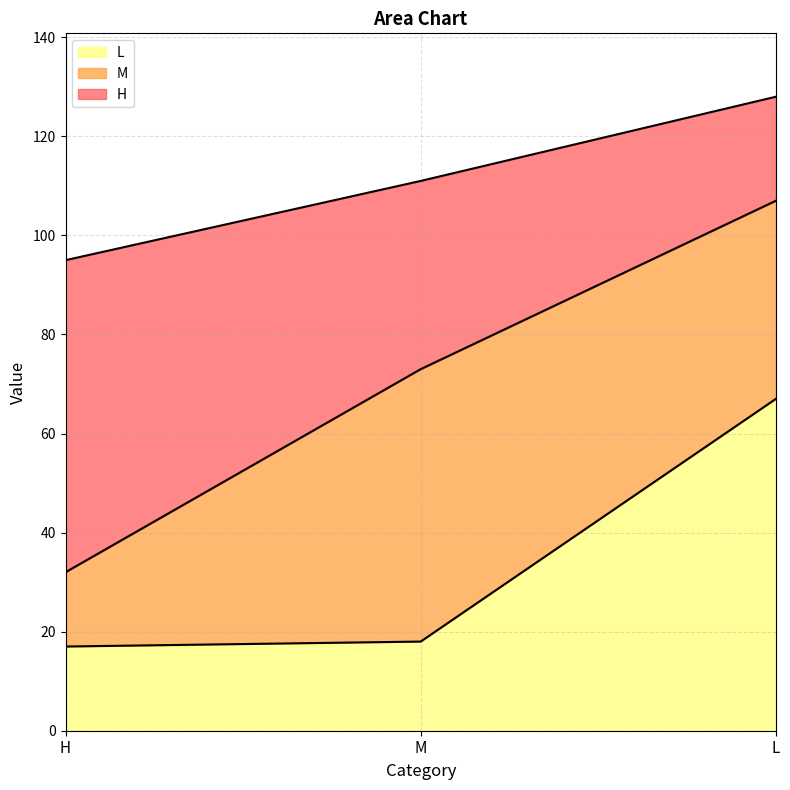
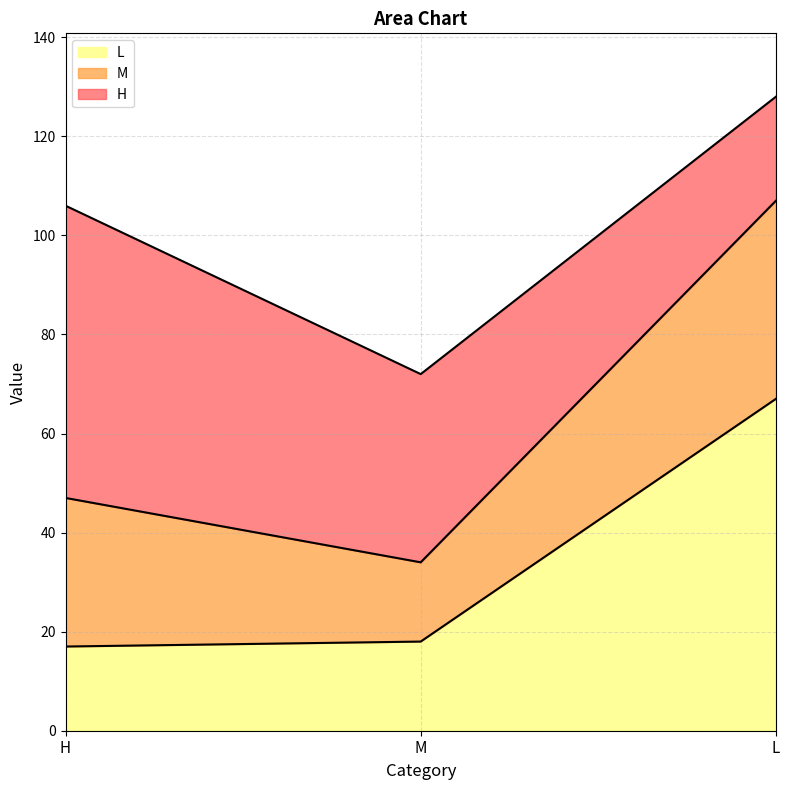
  {
    "L": {
      "H": 17,
      "M": 18,
      "L": 67
    },
    "M": {
-     "H": 15,
-     "M": 55,
+     "H": 30,
+     "M": 16,
      "L": 40
    },
    "H": {
-     "H": 63,
+     "H": 59,
      "M": 38,
      "L": 21
    }
  }
